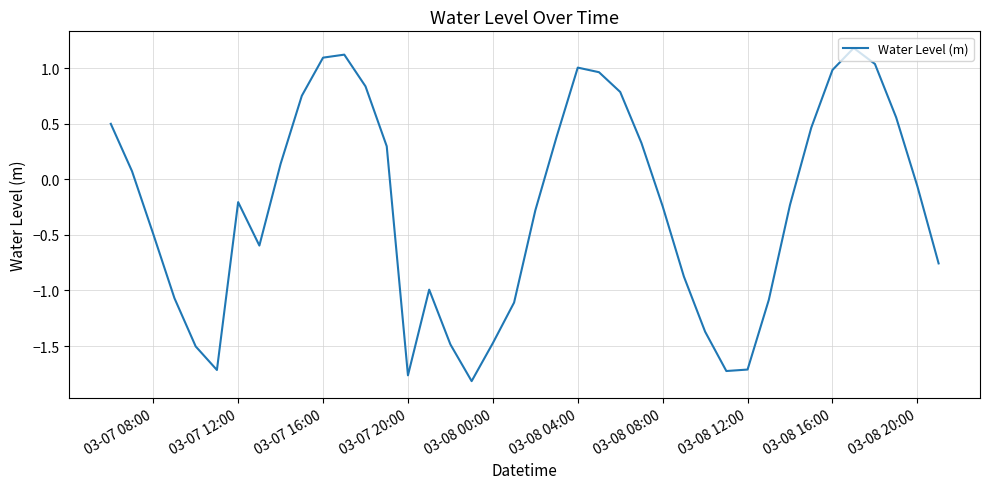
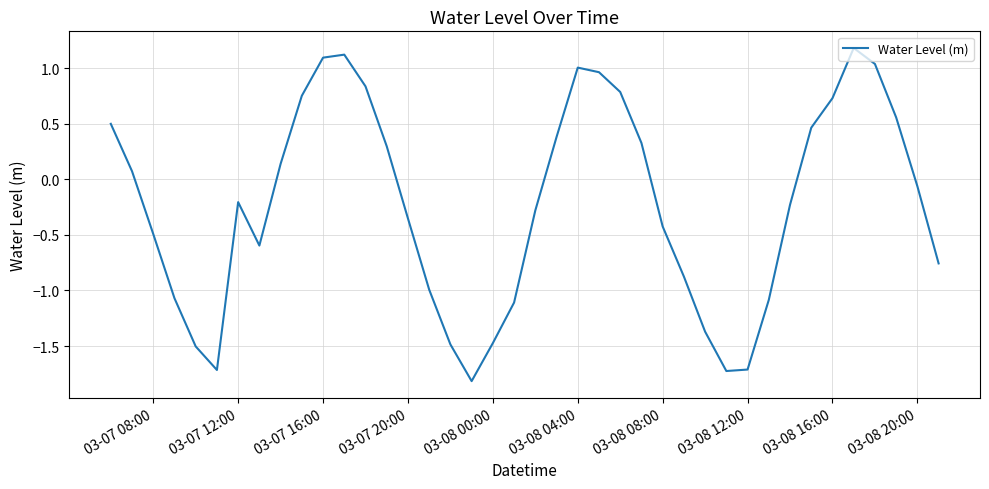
  {
    "03-07 08:00": -0.49,
    "03-07 12:00": -0.21,
    "03-07 16:00": 1.09,
-   "03-07 20:00": -1.76,
+   "03-07 20:00": -0.35,
    "03-08 00:00": -1.47,
    "03-08 04:00": 1.01,
-   "03-08 08:00": -0.24,
+   "03-08 08:00": -0.42,
    "03-08 12:00": -1.71,
-   "03-08 16:00": 0.98,
+   "03-08 16:00": 0.73,
    "03-08 20:00": -0.06
  }
